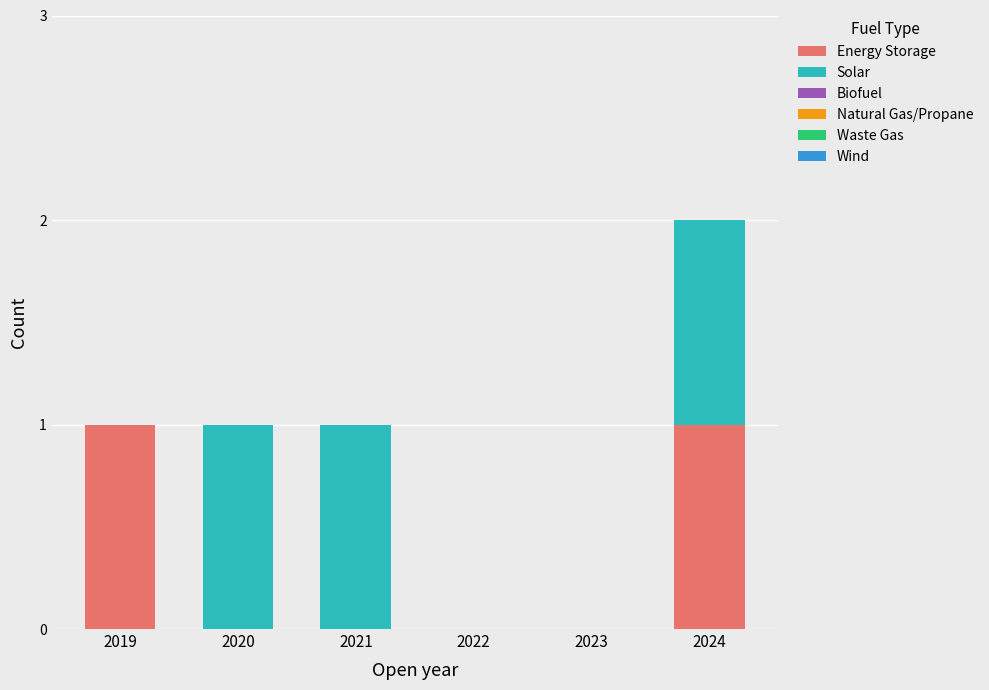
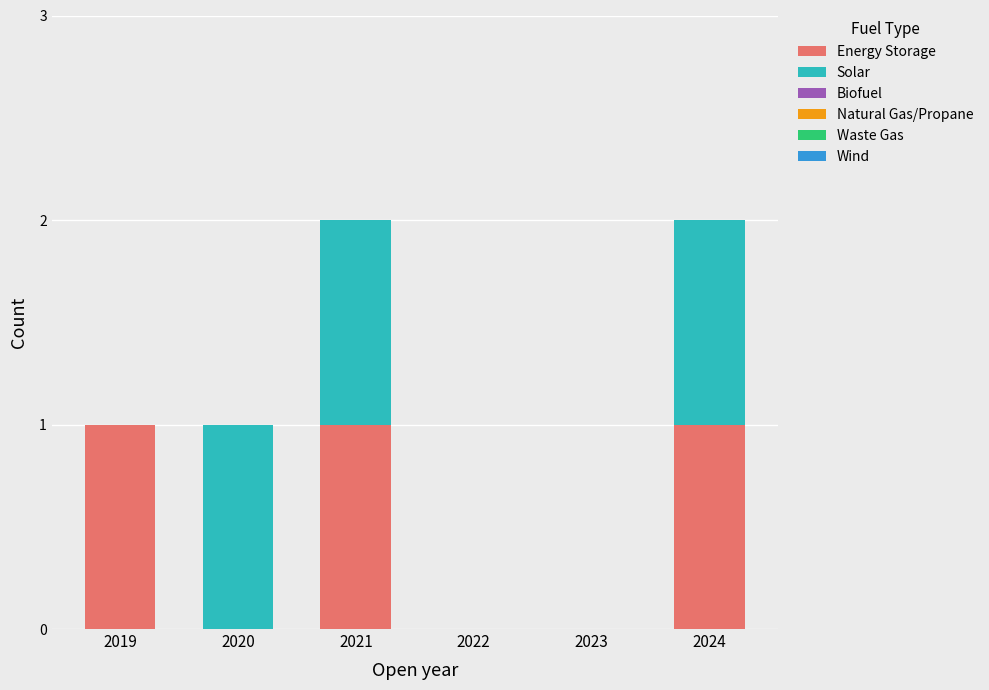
  {
    "Energy Storage": {
      "2019": 1,
      "2020": 0,
-     "2021": 0,
+     "2021": 1,
      "2022": 0,
      "2023": 0,
      "2024": 1
    },
    "Wind": {
      "2019": 0,
      "2022": 0,
      "2023": 0
    }
  }
